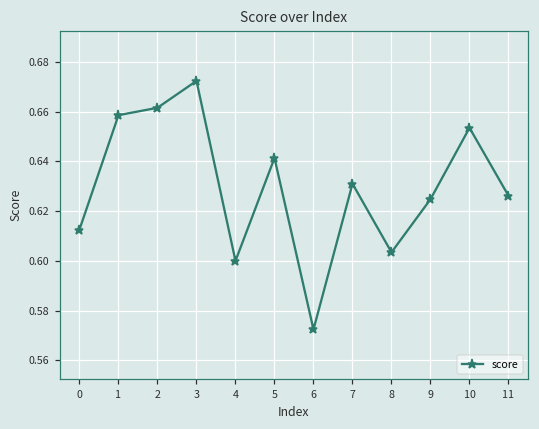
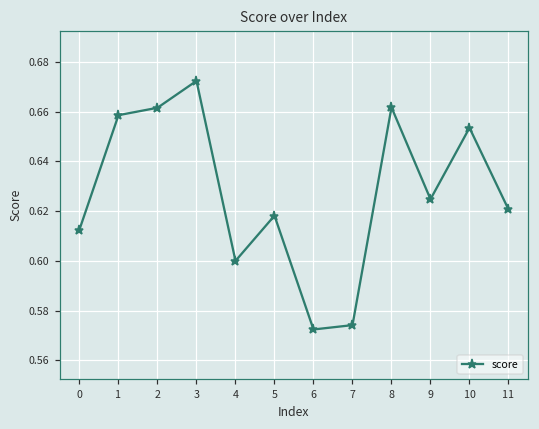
  {
    "0": 0.613,
    "1": 0.659,
    "2": 0.662,
    "3": 0.672,
    "4": 0.600,
-   "5": 0.641,
+   "5": 0.618,
    "6": 0.572,
-   "7": 0.631,
-   "8": 0.603,
+   "7": 0.574,
+   "8": 0.662,
    "9": 0.625,
    "10": 0.654,
-   "11": 0.626
+   "11": 0.621
  }
